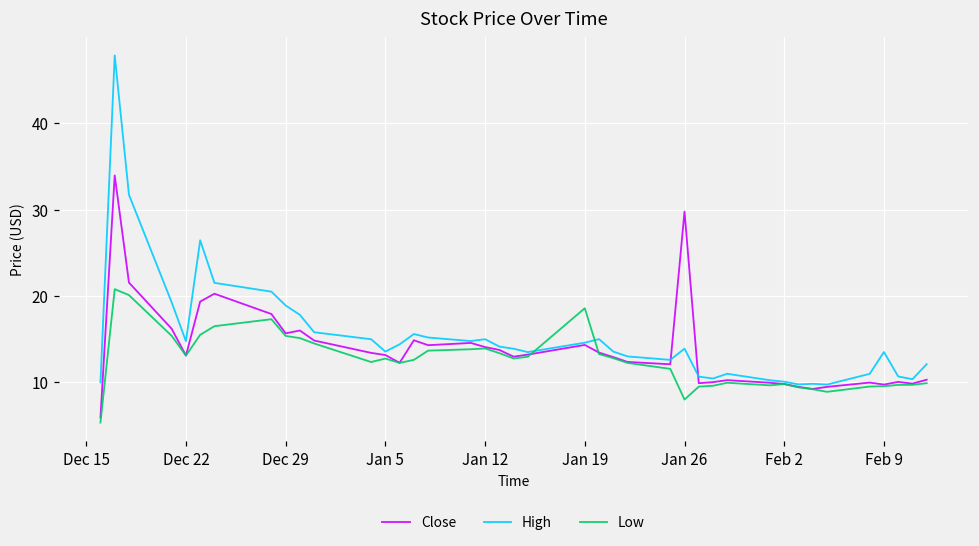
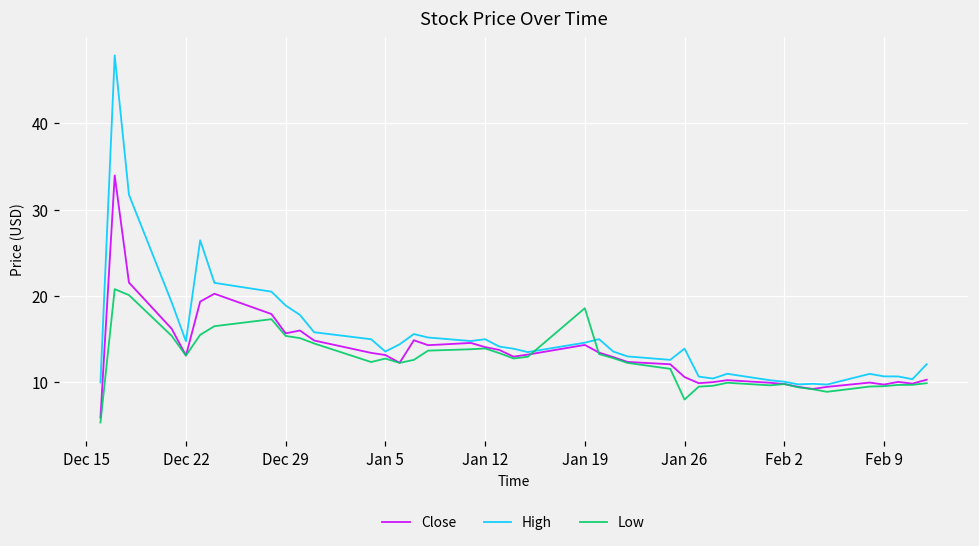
  {
    "Close": {
      "Jan 5": 13,
-     "Jan 26": 30
+     "Jan 26": 11
    },
    "High": {
      "Dec 22": 15,
      "Dec 29": 19,
      "Jan 5": 14,
      "Jan 12": 15,
      "Jan 26": 14,
-     "Feb 9": 14
+     "Feb 9": 11
    },
    "Low": {
      "Jan 5": 13,
      "Jan 19": 19,
      "Jan 26": 8
    }
  }
